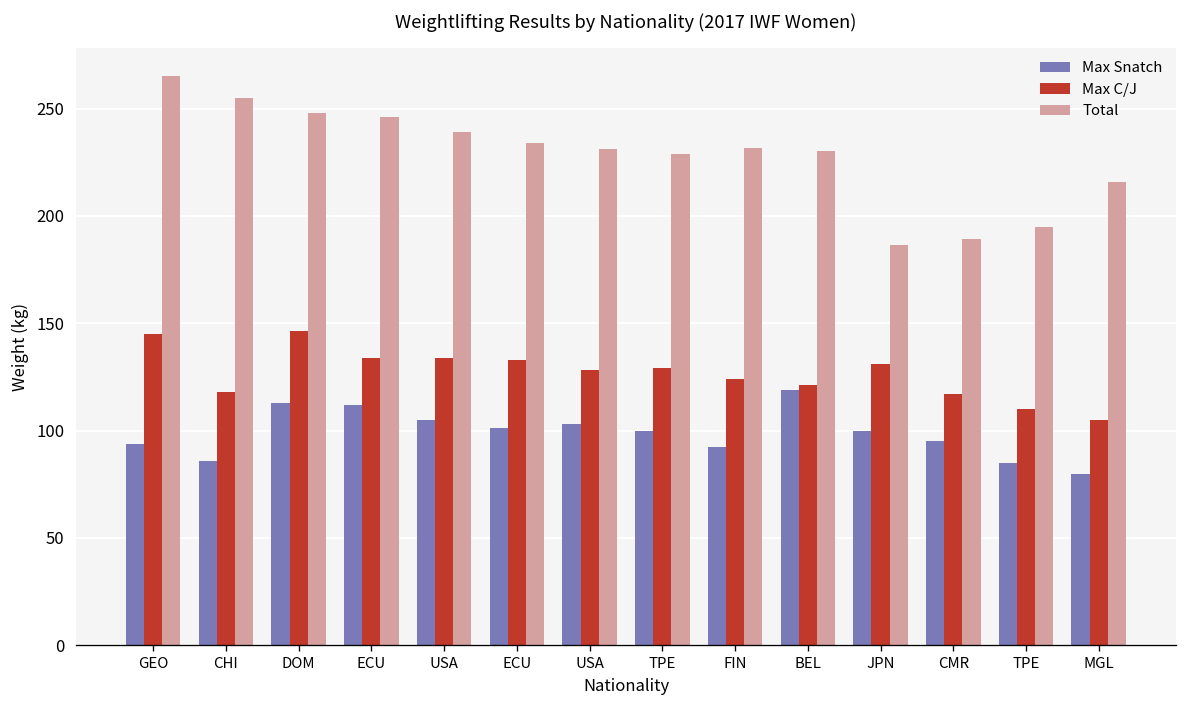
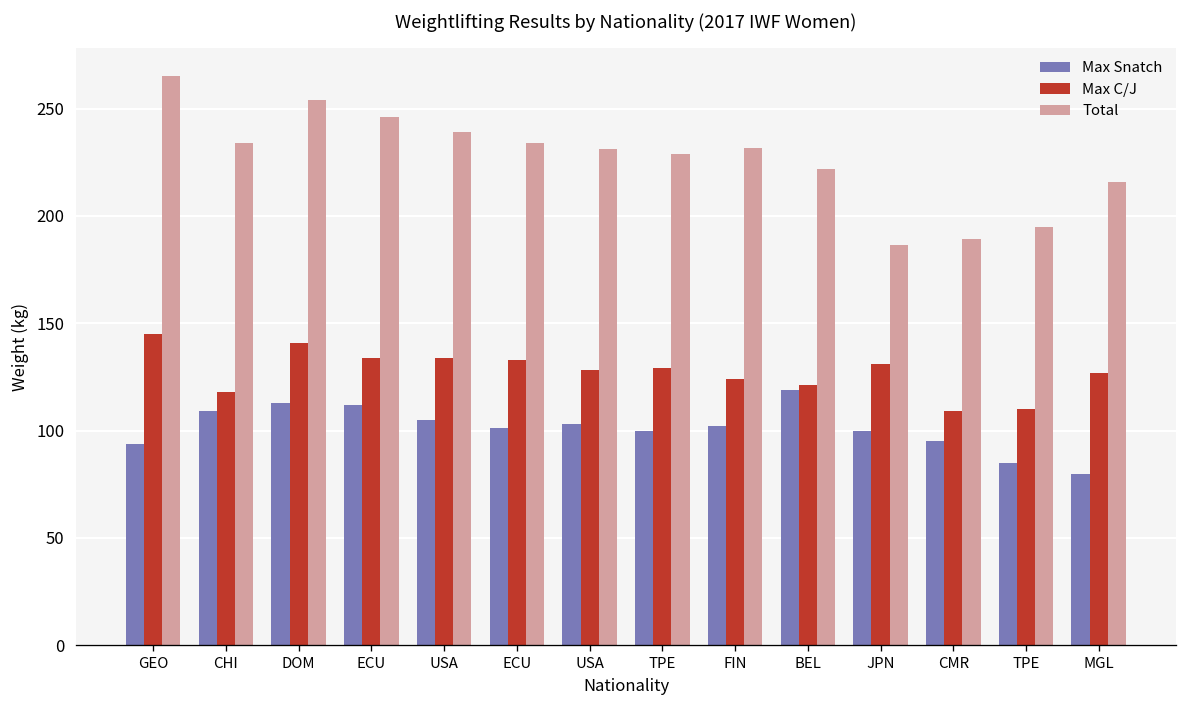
  {
    "Max Snatch": {
      "GEO": 94,
-     "CHI": 86,
+     "CHI": 109,
      "DOM": 113,
-     "FIN": 92,
+     "FIN": 102,
      "BEL": 119,
      "JPN": 100,
      "CMR": 95,
      "MGL": 80
    },
    "Max C/J": {
      "GEO": 145,
      "CHI": 118,
-     "DOM": 146,
+     "DOM": 141,
      "FIN": 124,
      "BEL": 121,
      "JPN": 131,
-     "CMR": 117,
-     "MGL": 105
+     "CMR": 109,
+     "MGL": 127
    },
    "Total": {
      "GEO": 265,
-     "CHI": 255,
-     "DOM": 248,
+     "CHI": 234,
+     "DOM": 254,
      "FIN": 232,
-     "BEL": 230,
+     "BEL": 222,
      "JPN": 187,
      "CMR": 189,
      "MGL": 216
    }
  }
